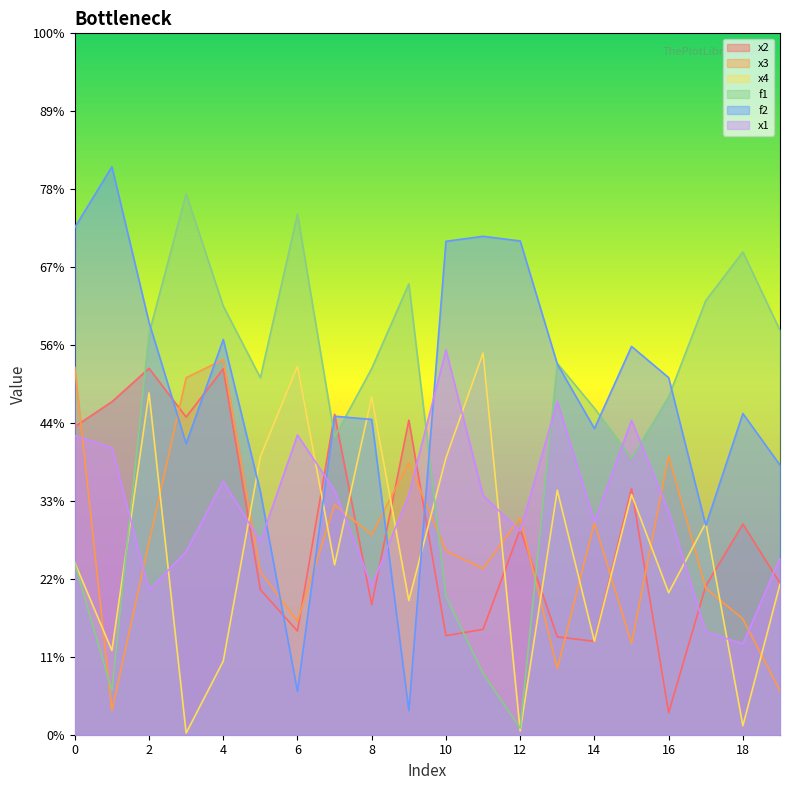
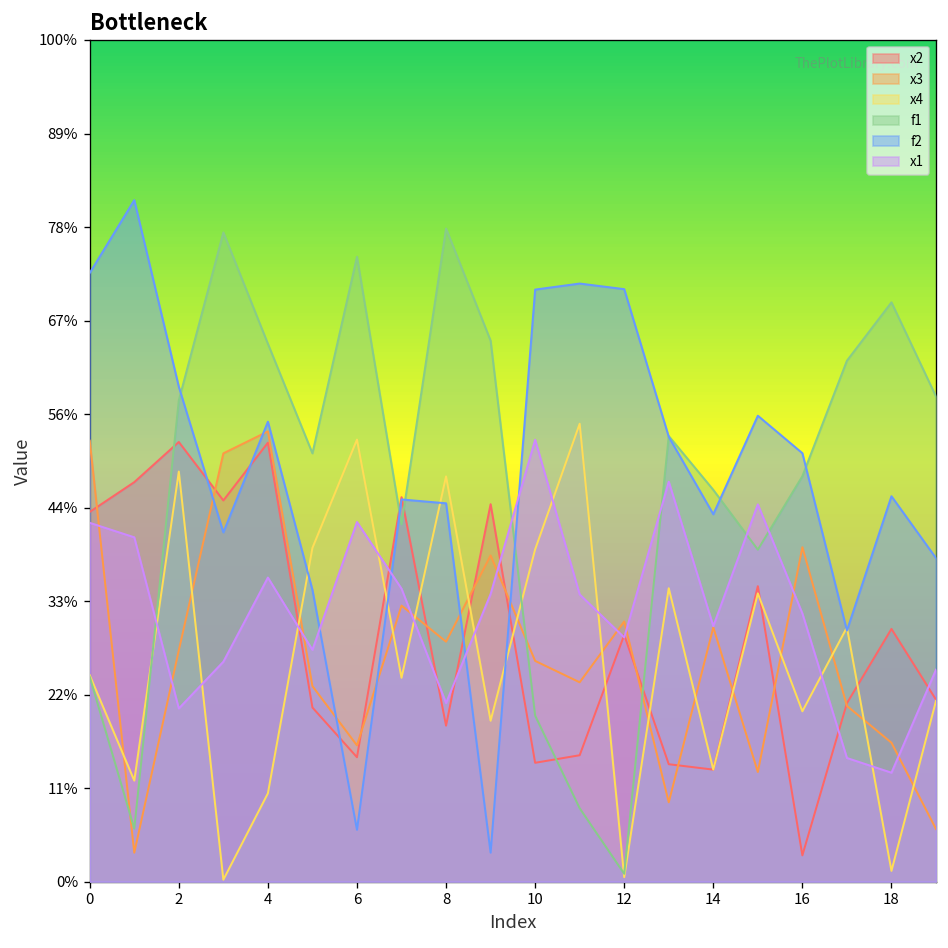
  {
    "f1": {
      "2": "57%",
-     "4": "61%",
+     "4": "64%",
      "6": "74%",
-     "8": "52%",
+     "8": "78%",
      "10": "20%",
      "12": "1%",
      "14": "47%",
      "16": "48%",
      "18": "69%"
    },
    "f2": {
      "0": "72%",
      "2": "59%",
-     "4": "56%",
+     "4": "55%",
      "6": "6%",
      "8": "45%",
      "10": "70%",
      "12": "70%",
      "14": "44%",
      "16": "51%",
      "18": "46%"
    },
    "x1": {
      "0": "43%",
      "2": "21%",
      "4": "36%",
      "6": "43%",
      "8": "21%",
-     "10": "55%",
+     "10": "53%",
      "16": "32%",
      "18": "13%"
    }
  }
